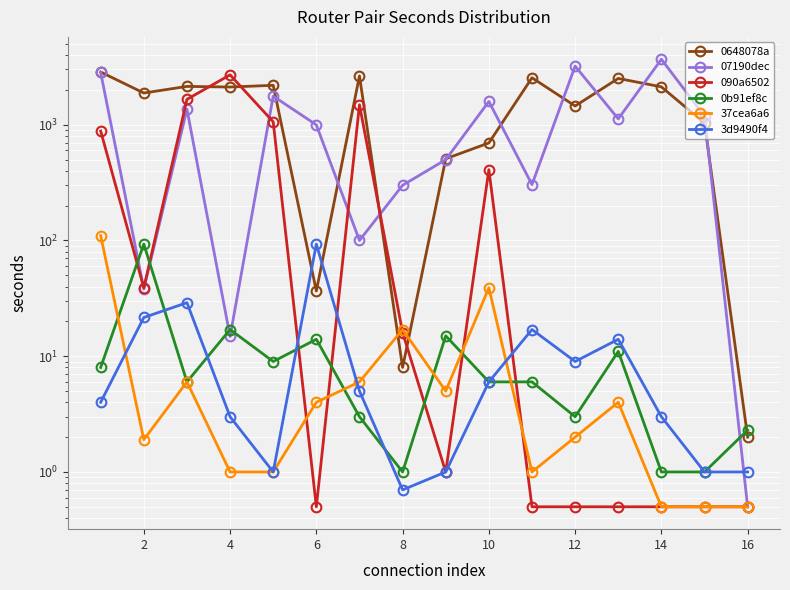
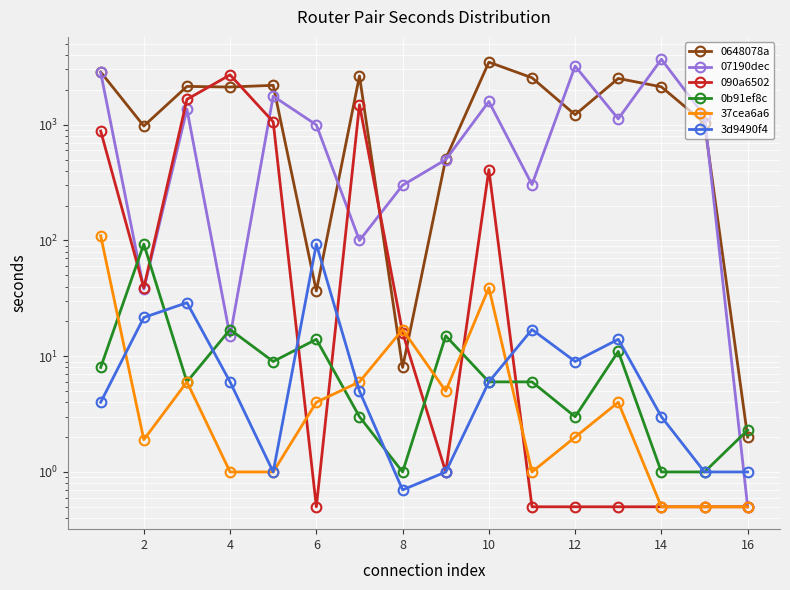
  {
    "0648078a": {
-     "2": 1900,
+     "2": 1000,
      "4": 2100,
      "6": 37,
      "8": 8,
-     "10": 700,
-     "12": 1500,
+     "10": 3500,
+     "12": 1200,
      "14": 2100,
      "16": 2
    },
    "07190dec": {
      "4": 15,
      "6": 1000,
      "8": 300,
      "10": 1600,
      "12": 3200,
      "14": 3700
    },
    "090a6502": {
      "4": 2700,
      "6": 0.50,
      "8": 16,
      "10": 410,
      "12": 0.50
    },
    "0b91ef8c": {
      "2": 90,
      "4": 17,
      "6": 14,
      "8": 1,
      "12": 3,
      "14": 1,
      "16": 2.3
    },
    "37cea6a6": {
      "2": 1.9,
      "4": 1,
      "6": 4,
      "8": 17,
      "10": 39,
      "12": 2
    },
    "3d9490f4": {
      "2": 22,
-     "4": 3,
+     "4": 6,
      "6": 90,
      "8": 0.7,
      "12": 9,
      "14": 3,
      "16": 1
    }
  }
